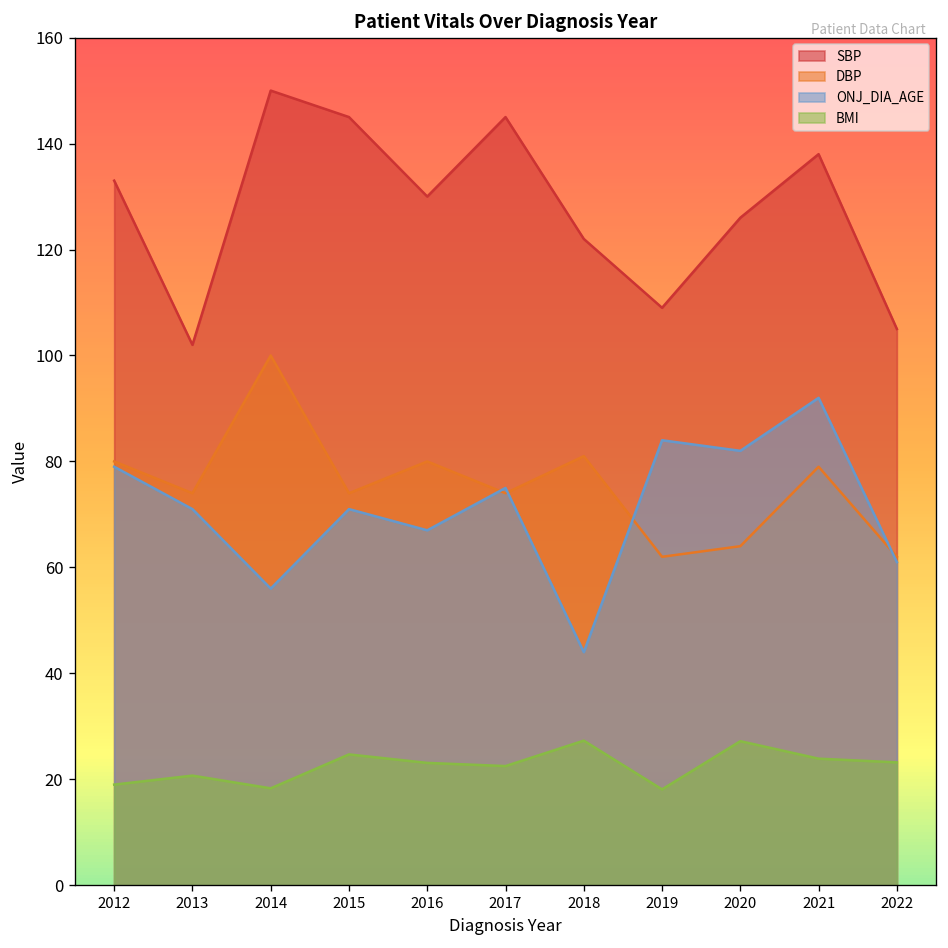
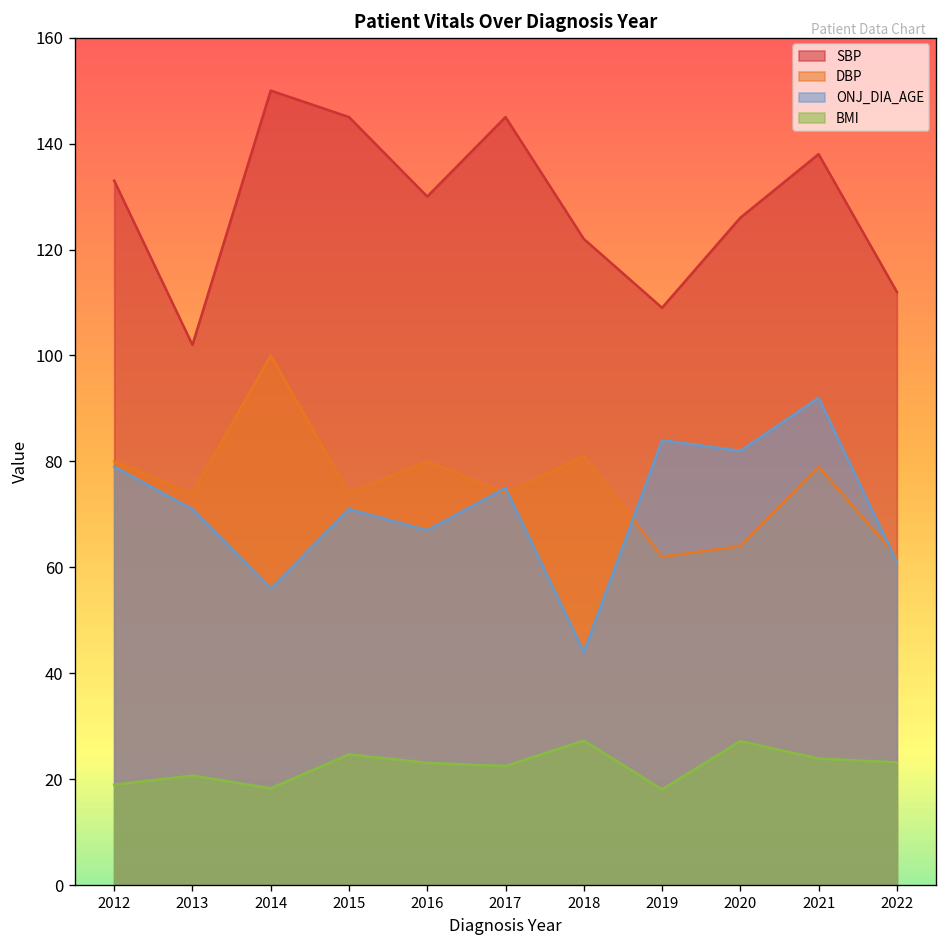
  {
    "SBP": {
      "2012": 133,
      "2013": 102,
      "2014": 150,
      "2015": 145,
      "2016": 130,
      "2017": 145,
      "2018": 122,
      "2019": 109,
      "2020": 126,
      "2021": 138,
-     "2022": 105
+     "2022": 112
    },
    "DBP": {
      "2012": 80,
      "2013": 74,
      "2014": 100,
      "2015": 74,
      "2016": 80,
      "2017": 74,
      "2018": 81,
      "2019": 62,
      "2020": 64,
      "2021": 79,
      "2022": 62
    },
    "ONJ_DIA_AGE": {
      "2012": 79,
      "2013": 71,
      "2014": 56,
      "2015": 71,
      "2016": 67,
      "2017": 75,
      "2018": 44,
      "2019": 84,
      "2020": 82,
      "2021": 92,
      "2022": 61
    },
    "BMI": {
      "2012": 19,
      "2013": 21,
      "2014": 18,
      "2015": 25,
      "2016": 23,
      "2017": 23,
      "2018": 27,
      "2019": 18,
      "2020": 27,
      "2021": 24,
      "2022": 23
    }
  }
